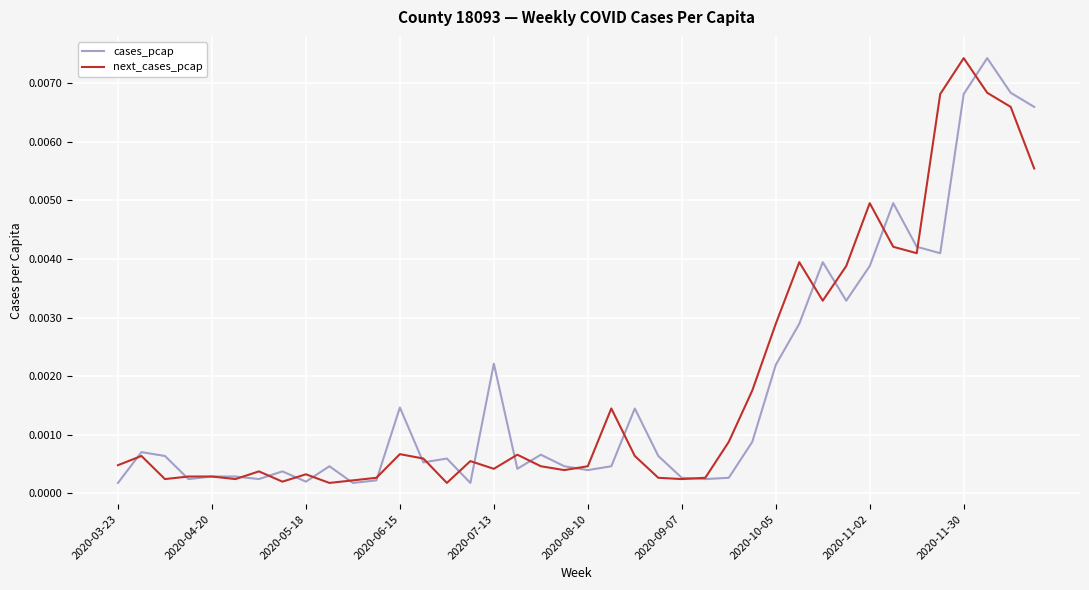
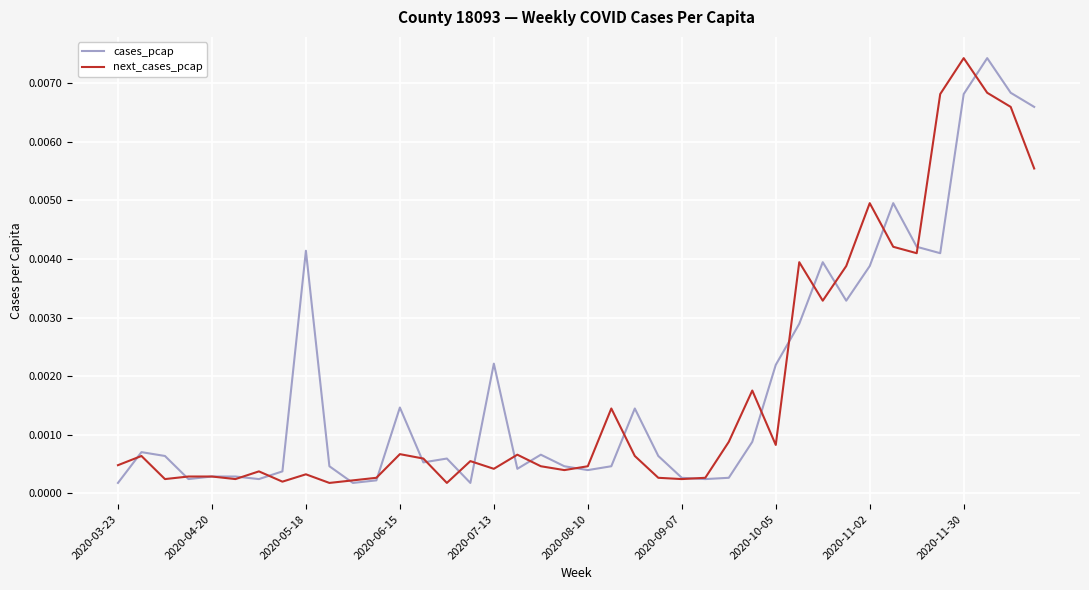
  {
    "cases_pcap": {
      "2020-03-23": 0.0002,
-     "2020-05-18": 0.0002,
+     "2020-05-18": 0.0041,
      "2020-06-15": 0.0015,
      "2020-07-13": 0.0022,
      "2020-08-10": 0.0004,
      "2020-10-05": 0.0022,
      "2020-11-02": 0.0039,
      "2020-11-30": 0.0068
    },
    "next_cases_pcap": {
      "2020-03-23": 0.0005,
      "2020-05-18": 0.0003,
      "2020-06-15": 0.0007,
      "2020-07-13": 0.0004,
      "2020-08-10": 0.0005,
-     "2020-10-05": 0.0029,
+     "2020-10-05": 0.0008,
      "2020-11-02": 0.0050,
      "2020-11-30": 0.0074
    }
  }
